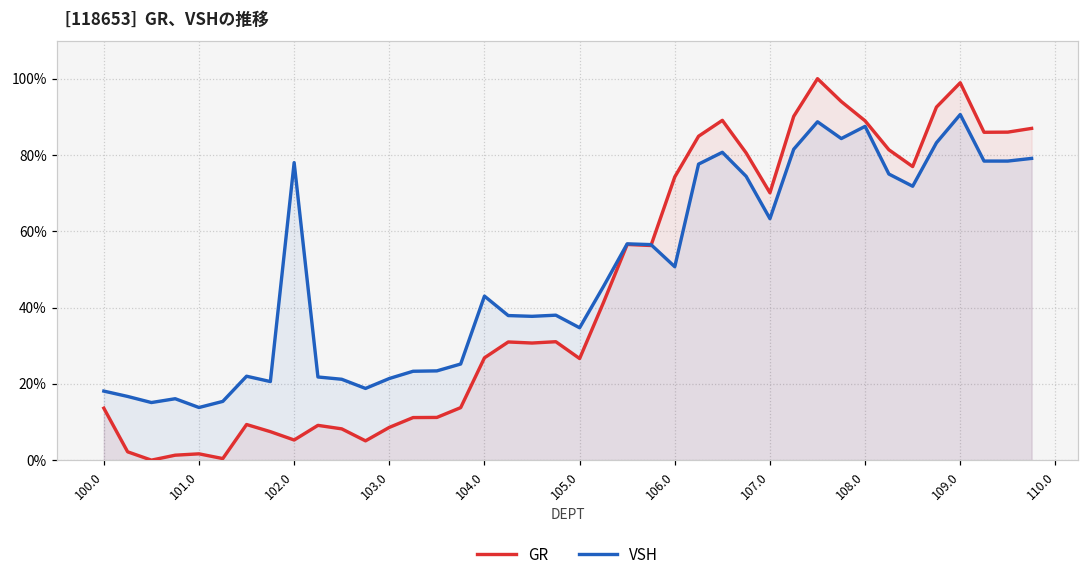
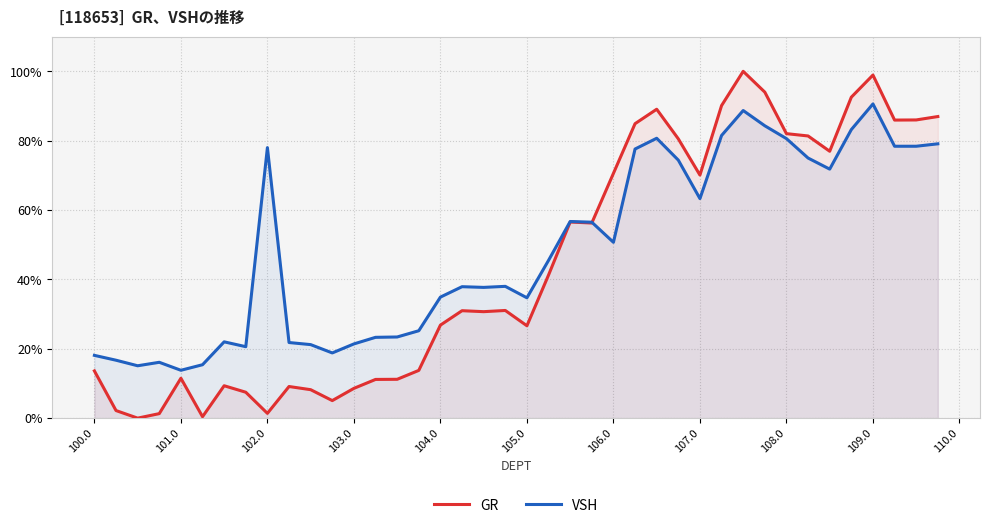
  {
    "GR": {
      "100.0": "14%",
-     "101.0": "2%",
-     "102.0": "5%",
+     "101.0": "11%",
+     "102.0": "1%",
      "103.0": "9%",
      "104.0": "27%",
      "105.0": "27%",
-     "106.0": "74%",
+     "106.0": "71%",
      "107.0": "70%",
-     "108.0": "89%",
+     "108.0": "82%",
      "109.0": "99%"
    },
    "VSH": {
      "100.0": "18%",
      "101.0": "14%",
      "102.0": "78%",
      "103.0": "21%",
-     "104.0": "43%",
+     "104.0": "35%",
      "105.0": "35%",
      "106.0": "51%",
      "107.0": "63%",
-     "108.0": "88%",
+     "108.0": "81%",
      "109.0": "91%"
    }
  }
